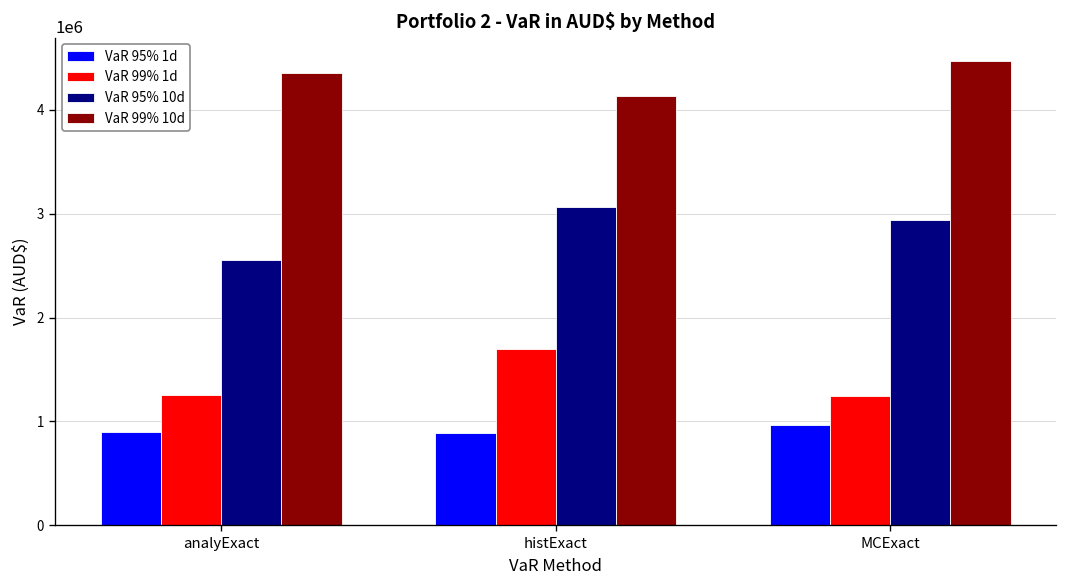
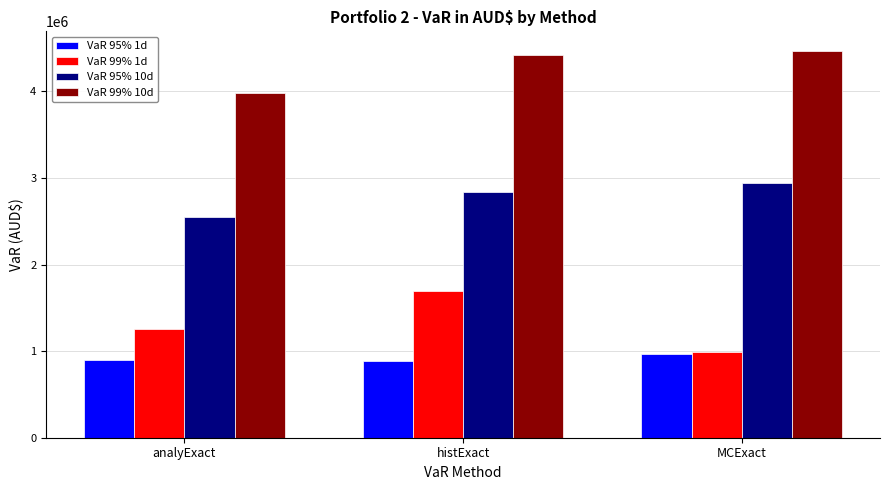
  {
    "VaR 95% 1d": {
      "analyExact": 900000,
      "histExact": 900000,
      "MCExact": 1000000
    },
    "VaR 99% 1d": {
      "analyExact": 1300000,
      "histExact": 1700000,
-     "MCExact": 1200000
+     "MCExact": 1000000
    },
    "VaR 95% 10d": {
      "analyExact": 2500000,
-     "histExact": 3100000,
+     "histExact": 2800000,
      "MCExact": 2900000
    },
    "VaR 99% 10d": {
-     "analyExact": 4400000,
-     "histExact": 4100000,
+     "analyExact": 4000000,
+     "histExact": 4400000,
      "MCExact": 4500000
    }
  }
